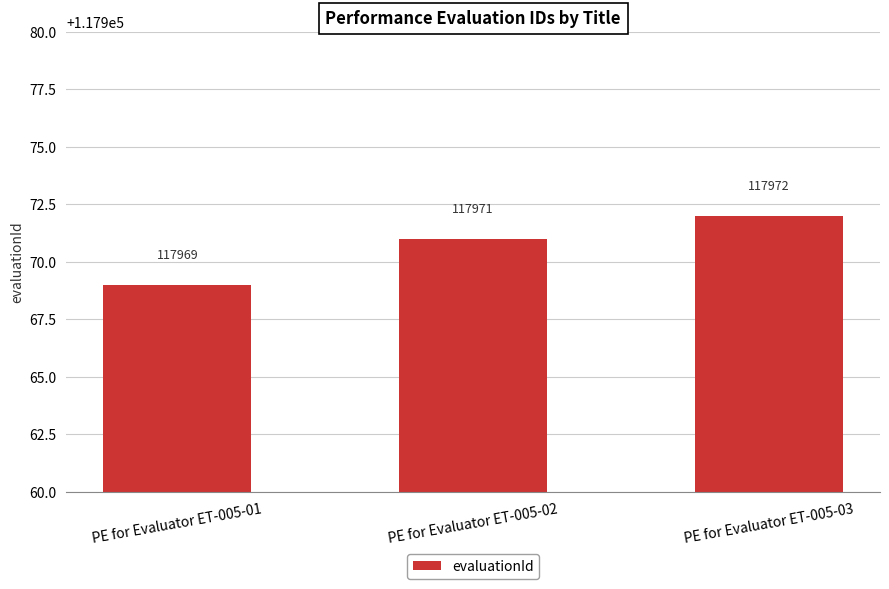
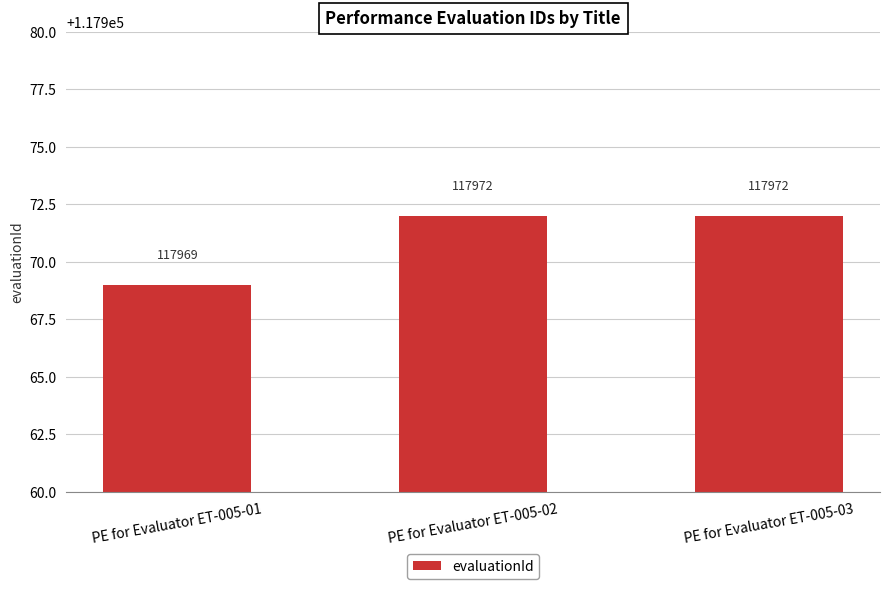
  {
    "PE for Evaluator ET-005-01": 117969,
-   "PE for Evaluator ET-005-02": 117971,
+   "PE for Evaluator ET-005-02": 117972,
    "PE for Evaluator ET-005-03": 117972
  }
